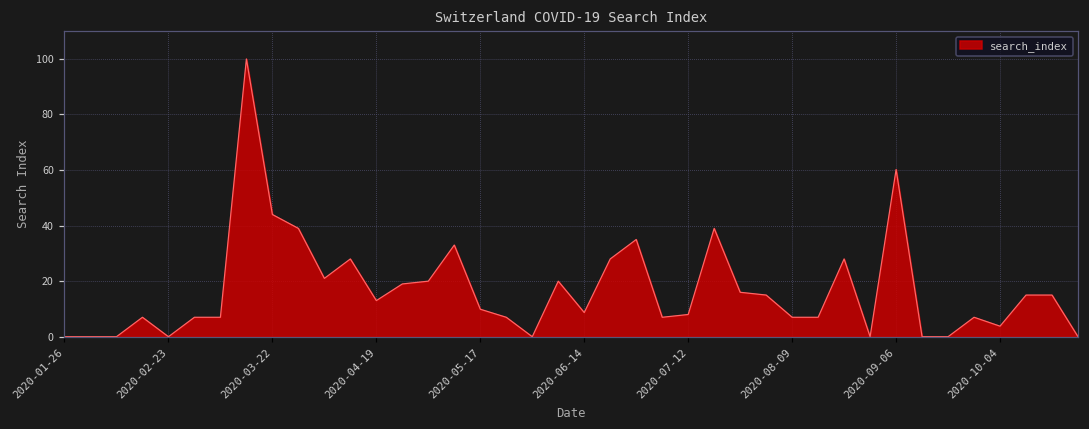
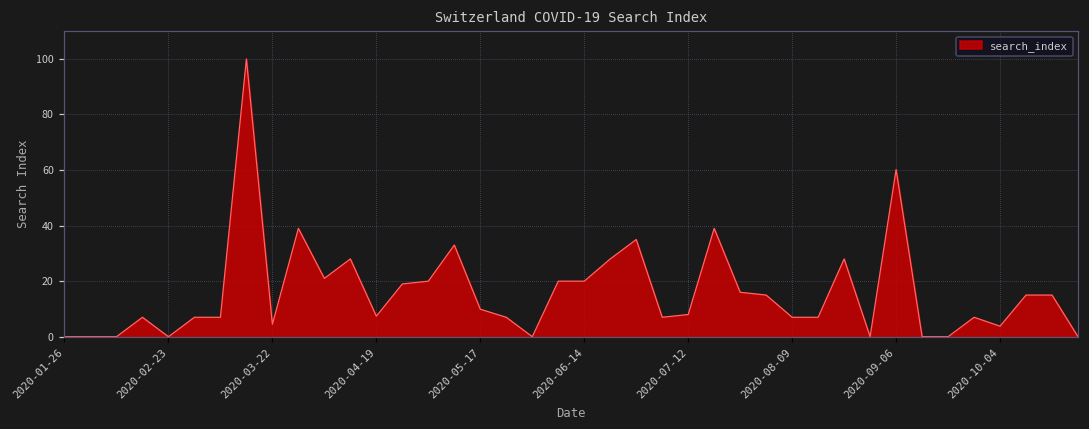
  {
    "2020-01-26": 0,
    "2020-02-23": 0,
-   "2020-03-22": 44,
-   "2020-04-19": 13,
+   "2020-03-22": 5,
+   "2020-04-19": 7,
    "2020-05-17": 10,
-   "2020-06-14": 9,
+   "2020-06-14": 20,
    "2020-07-12": 8,
    "2020-08-09": 7,
    "2020-09-06": 60,
    "2020-10-04": 4
  }
